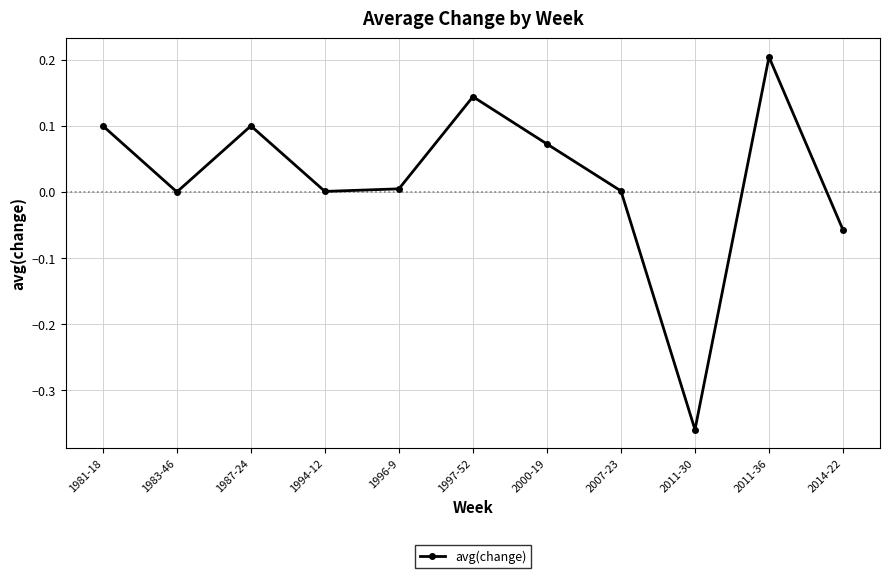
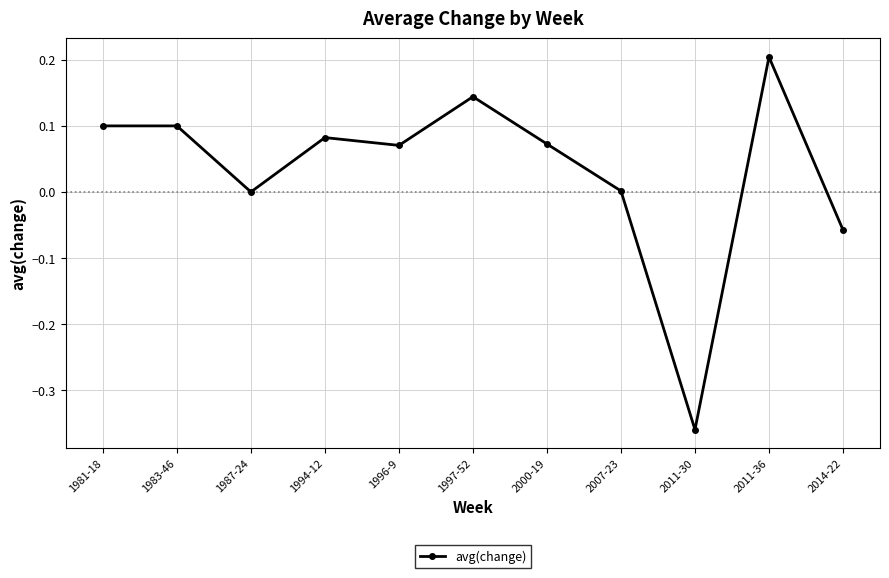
  {
    "1981-18": 0.10,
-   "1983-46": 0.0,
-   "1987-24": 0.1,
-   "1994-12": 0.00,
-   "1996-9": 0.00,
+   "1983-46": 0.1,
+   "1987-24": 0.0,
+   "1994-12": 0.08,
+   "1996-9": 0.07,
    "1997-52": 0.14,
    "2000-19": 0.07,
    "2007-23": 0.00,
    "2011-30": -0.36,
    "2011-36": 0.20,
    "2014-22": -0.06
  }
